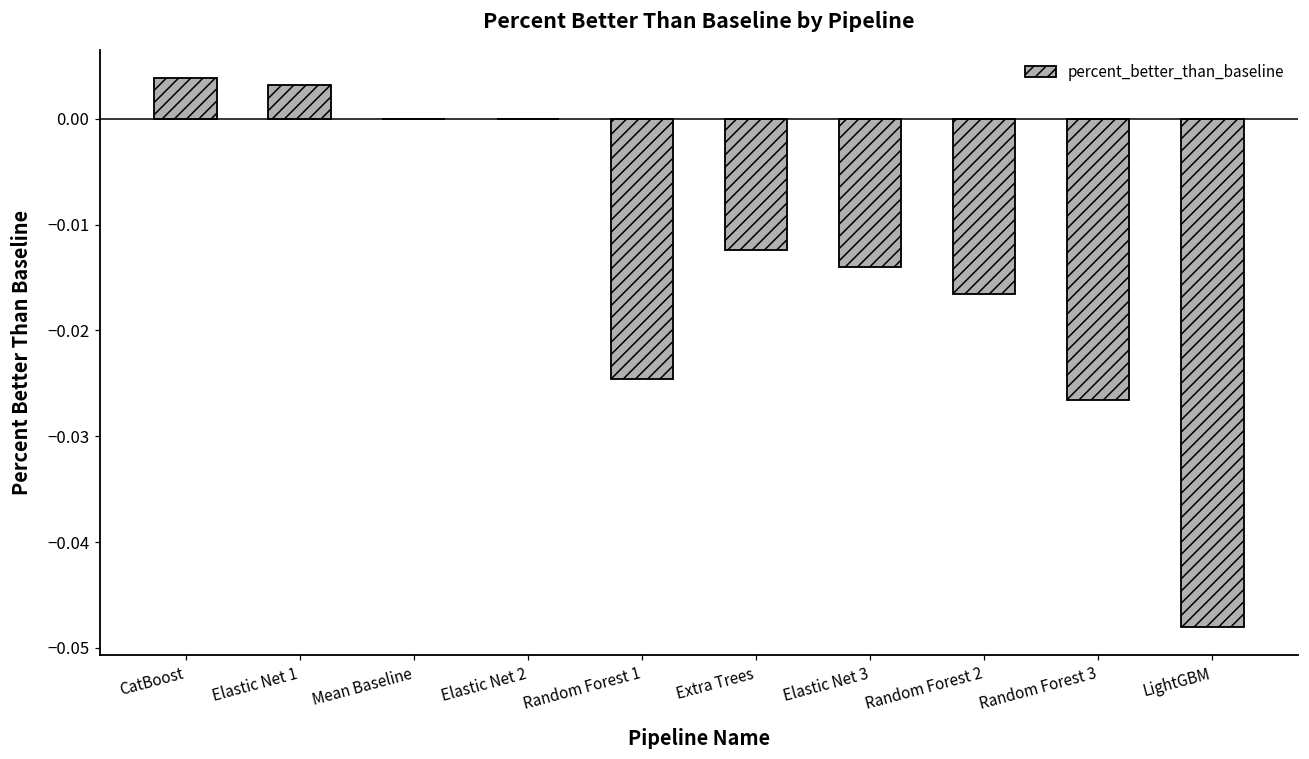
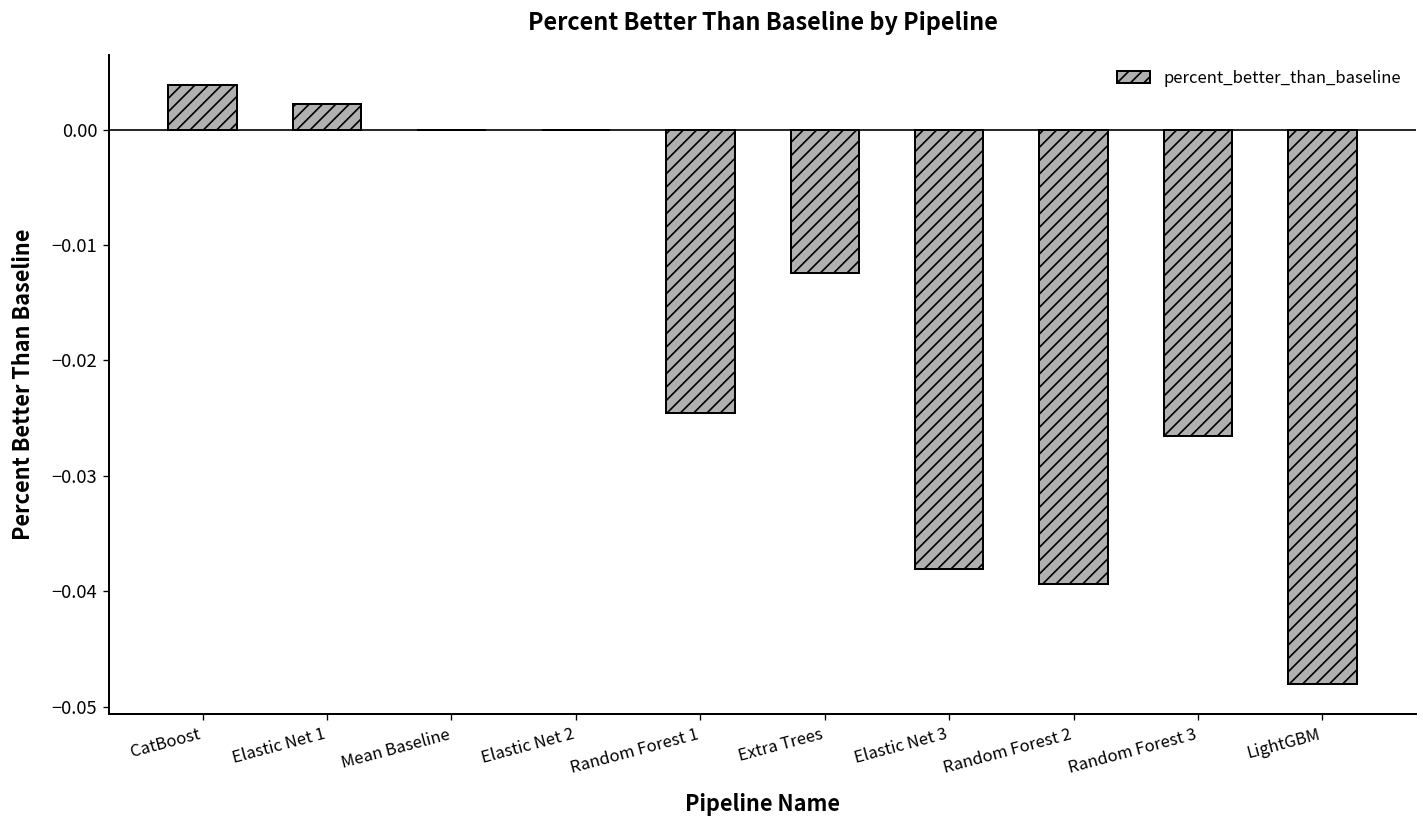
  {
    "CatBoost": 0.004,
-   "Elastic Net 1": 0.003,
+   "Elastic Net 1": 0.002,
    "Mean Baseline": 0.000,
    "Elastic Net 2": 0.000,
    "Random Forest 1": -0.025,
    "Extra Trees": -0.012,
-   "Elastic Net 3": -0.014,
-   "Random Forest 2": -0.017,
+   "Elastic Net 3": -0.038,
+   "Random Forest 2": -0.039,
    "Random Forest 3": -0.027,
    "LightGBM": -0.048
  }
